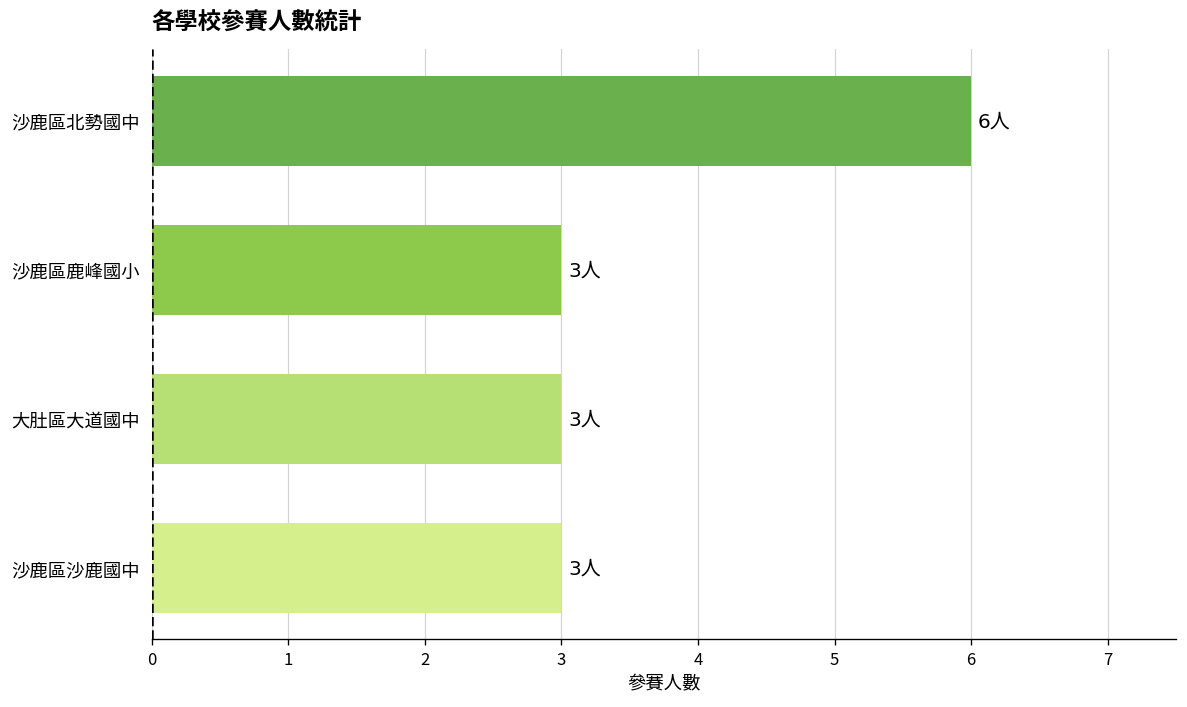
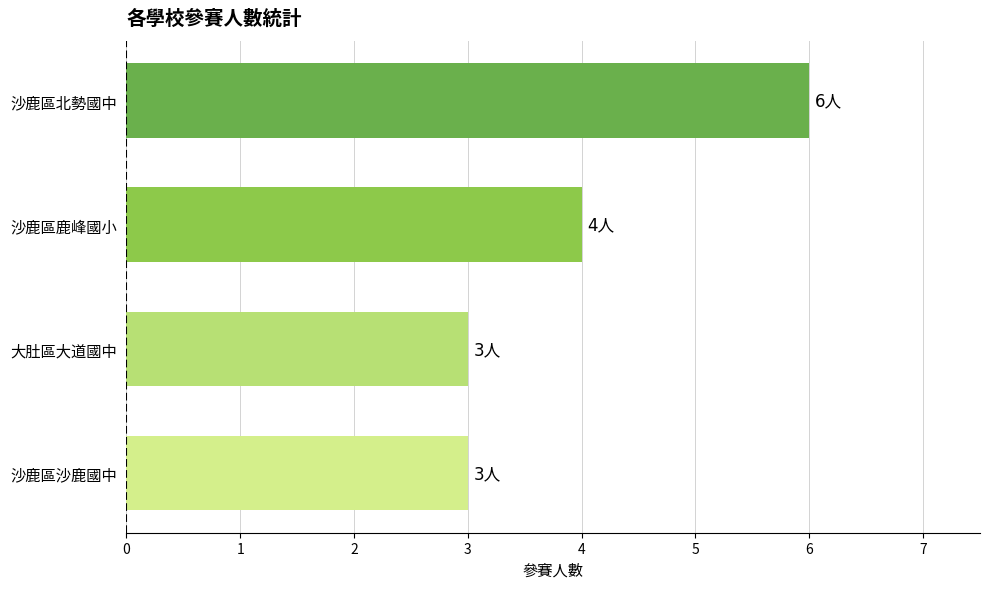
  {
    "沙鹿區北勢國中": "6人",
-   "沙鹿區鹿峰國小": "3人",
+   "沙鹿區鹿峰國小": "4人",
    "大肚區大道國中": "3人",
    "沙鹿區沙鹿國中": "3人"
  }
